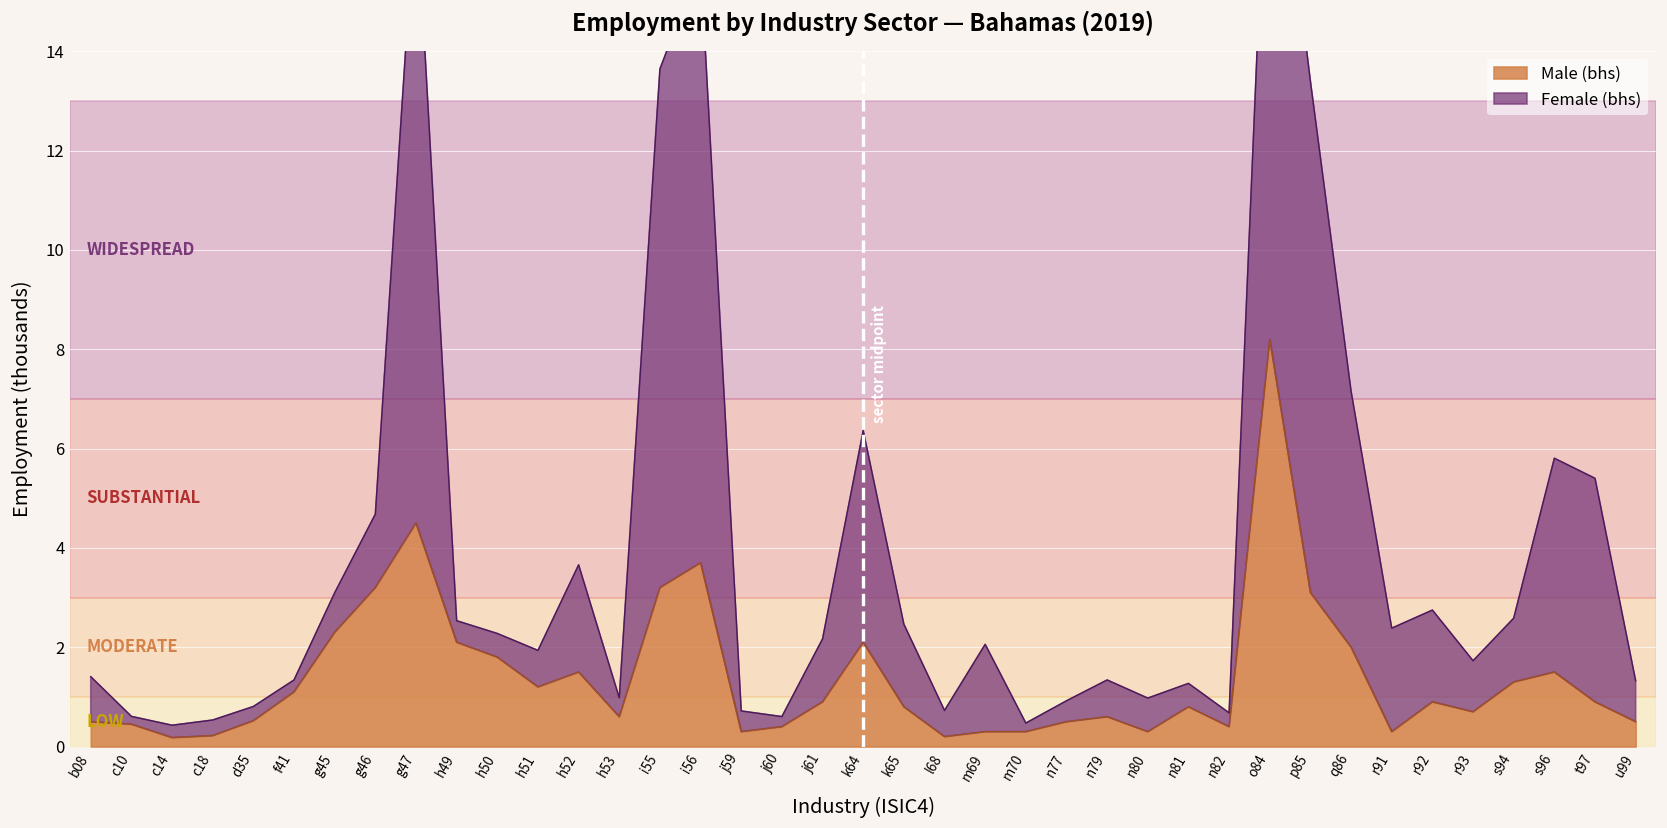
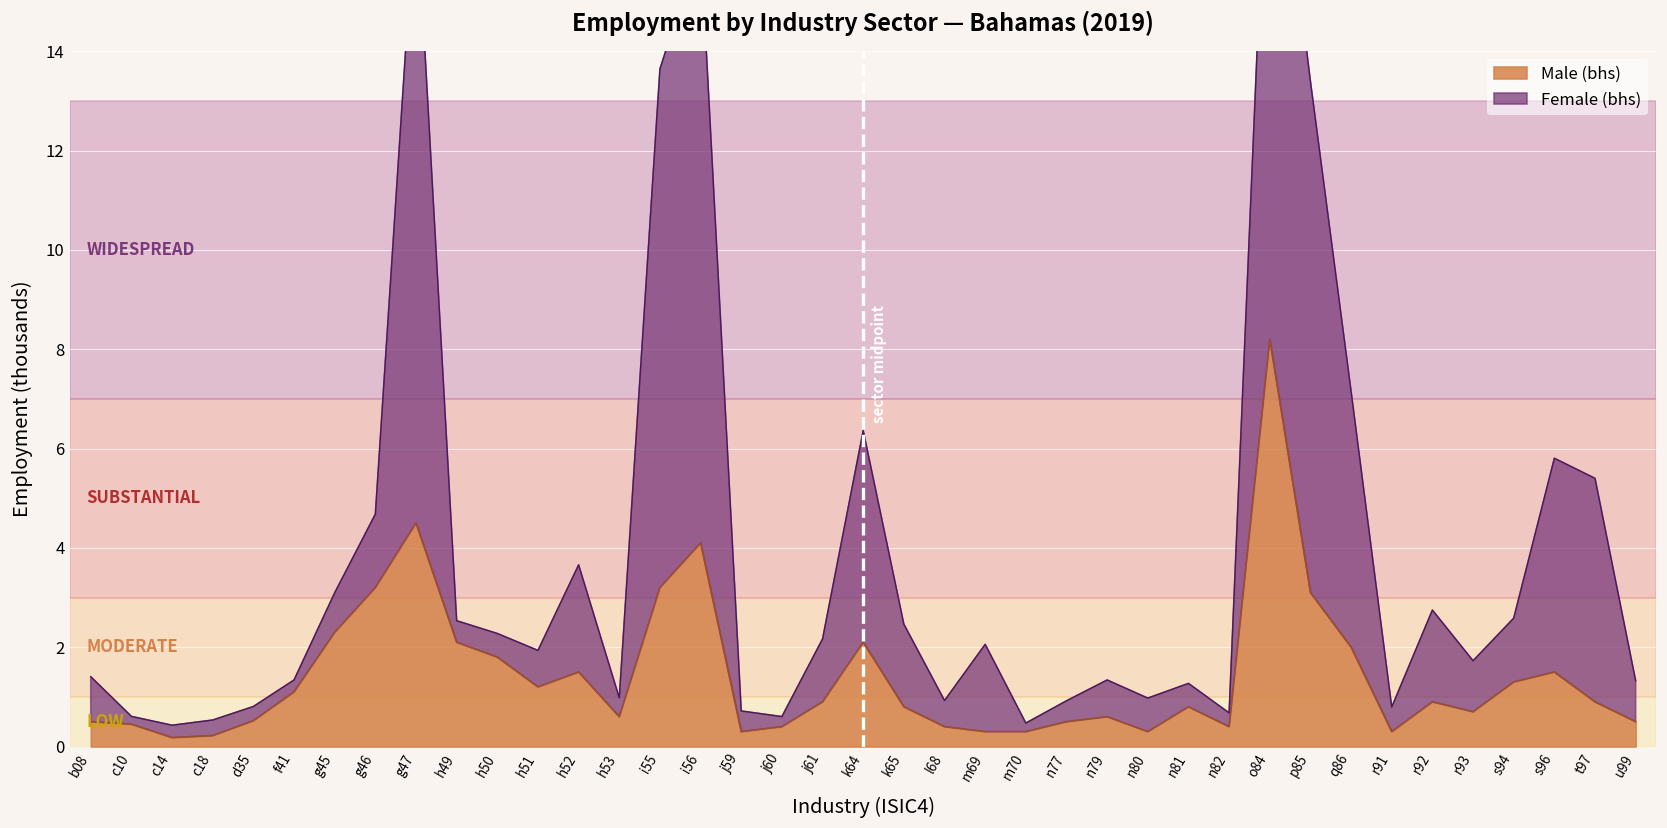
  {
    "Male (bhs)": {
      "b08": 0.5,
      "c10": 0.5,
      "c14": 0.2,
      "c18": 0.2,
      "d35": 0.5,
      "f41": 1.1,
      "g45": 2.3,
      "g46": 3.2,
      "g47": 4.5,
      "h49": 2.1,
      "h50": 1.8,
      "h51": 1.2,
      "h52": 1.5,
      "h53": 0.6,
      "i55": 3.2,
-     "i56": 3.7,
+     "i56": 4.1,
      "j59": 0.3,
      "j60": 0.4,
      "j61": 0.9,
      "k64": 2.1,
      "k65": 0.8,
-     "l68": 0.2,
+     "l68": 0.4,
      "m69": 0.3,
      "m70": 0.3,
      "n77": 0.5,
      "n79": 0.6,
      "n80": 0.3,
      "n81": 0.8,
      "n82": 0.4,
      "o84": 8.2,
      "p85": 3.1,
      "q86": 2.0,
      "r91": 0.3,
      "r92": 0.9,
      "r93": 0.7,
      "s94": 1.3,
      "s96": 1.5,
      "t97": 0.9,
      "u99": 0.5
    },
    "Female (bhs)": {
      "b08": 0.9,
      "c10": 0.2,
      "c14": 0.2,
      "c18": 0.3,
      "d35": 0.3,
      "f41": 0.2,
      "g45": 0.8,
      "g46": 1.5,
      "h49": 0.4,
      "h50": 0.5,
      "h51": 0.7,
      "h52": 2.2,
      "h53": 0.4,
      "i55": 10.4,
      "j59": 0.4,
      "j60": 0.2,
      "j61": 1.3,
      "k64": 4.3,
      "k65": 1.7,
      "l68": 0.5,
      "m69": 1.8,
      "m70": 0.2,
      "n77": 0.4,
      "n79": 0.7,
      "n80": 0.7,
      "n81": 0.5,
      "n82": 0.3,
      "p85": 10.3,
      "q86": 5.2,
-     "r91": 2.1,
+     "r91": 0.5,
      "r92": 1.8,
      "r93": 1.0,
      "s94": 1.3,
      "s96": 4.3,
      "t97": 4.5,
      "u99": 0.8
    }
  }
